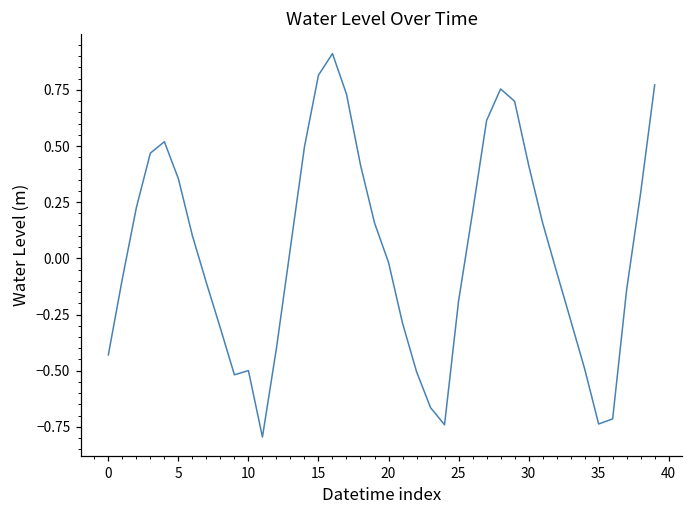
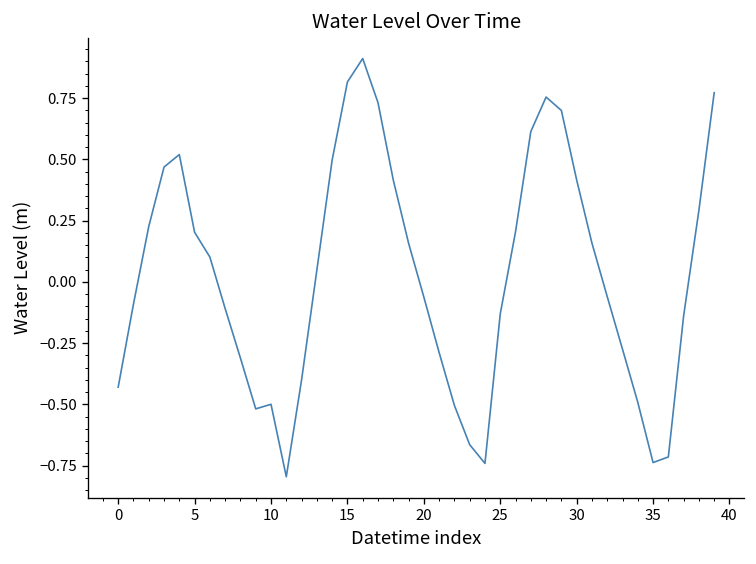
  {
    "0": -0.43,
-   "5": 0.35,
+   "5": 0.20,
    "10": -0.50,
    "15": 0.82,
-   "20": -0.02,
-   "25": -0.19,
+   "20": -0.06,
+   "25": -0.13,
    "30": 0.42,
    "35": -0.74
  }
